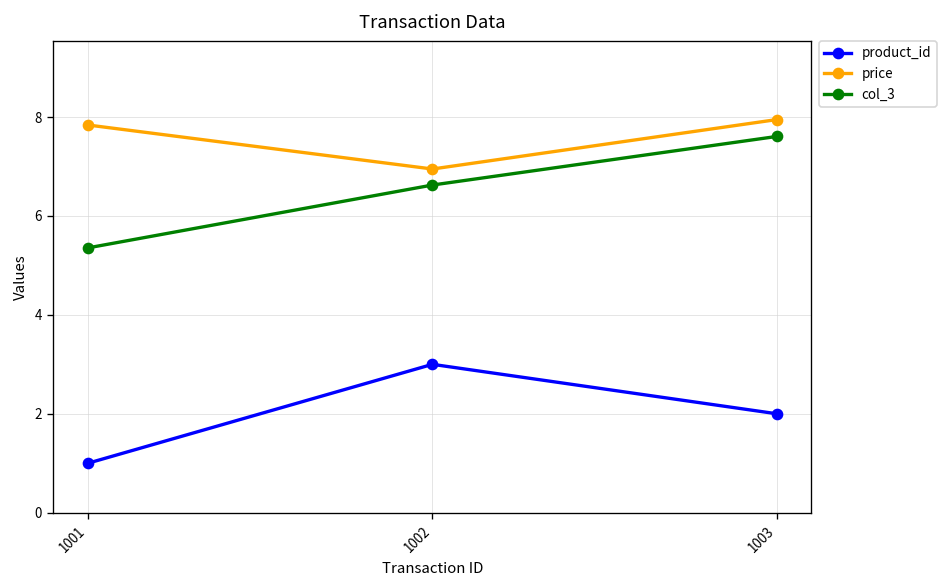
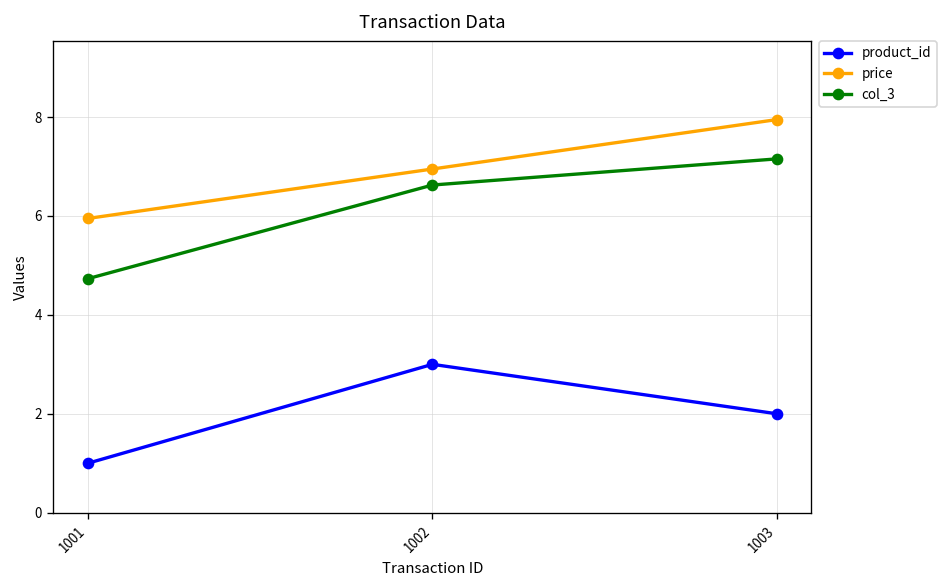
  {
    "product_id": {
      "1001": 1.0,
      "1002": 3.0,
      "1003": 2.0
    },
    "price": {
-     "1001": 7.8,
+     "1001": 6.0,
      "1002": 7.0,
      "1003": 8.0
    },
    "col_3": {
-     "1001": 5.4,
+     "1001": 4.7,
      "1002": 6.6,
-     "1003": 7.6
+     "1003": 7.2
    }
  }
